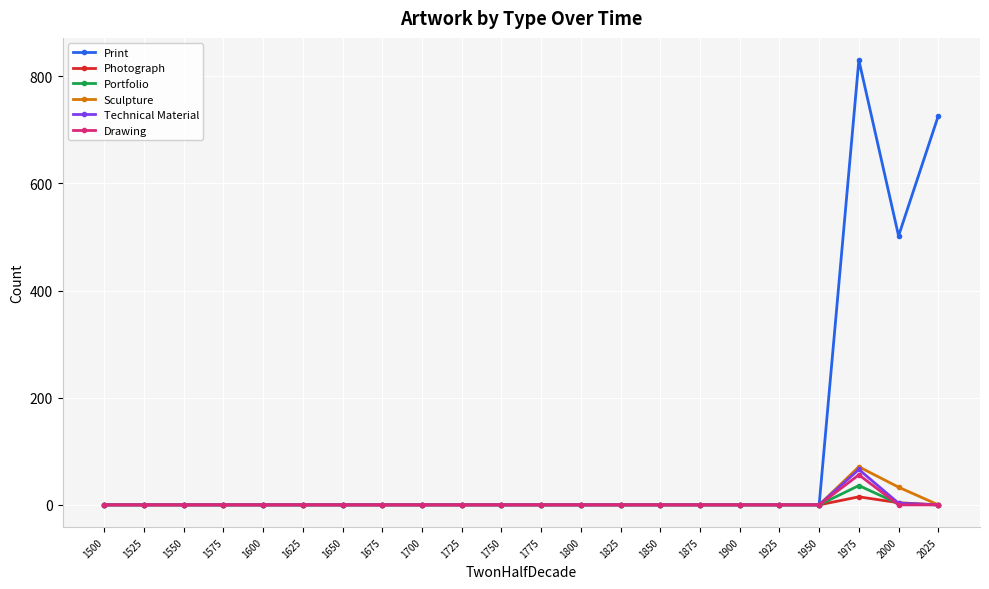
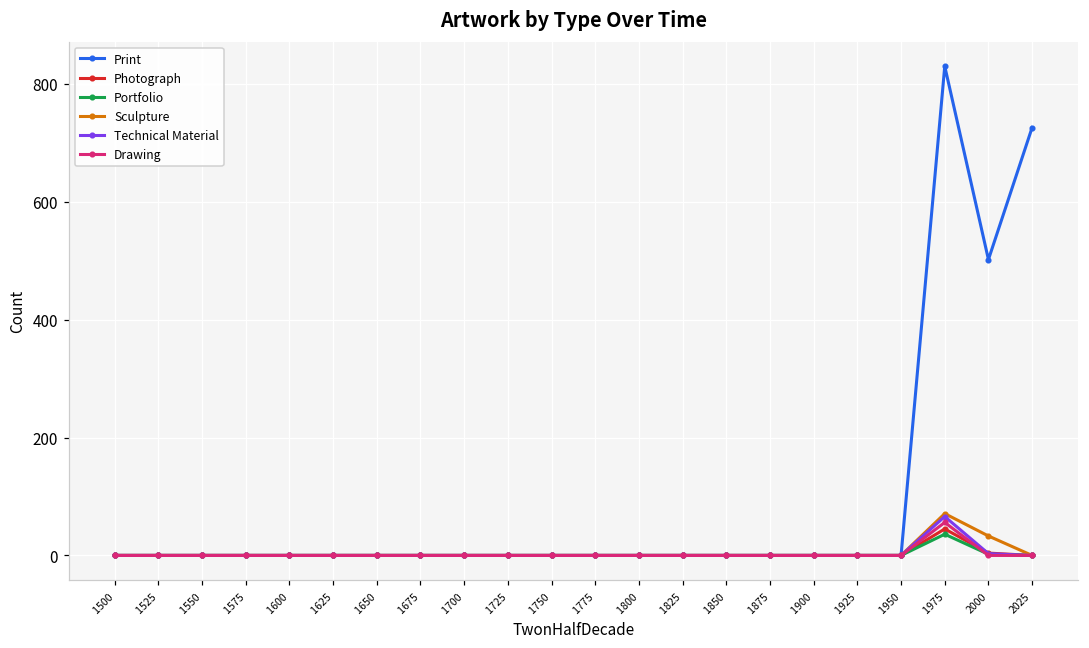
  {
    "Print": {
      "1975": 830,
      "2000": 500,
      "2025": 730
    },
    "Photograph": {
-     "1975": 20
+     "1975": 50
    },
    "Portfolio": {
      "1975": 40
    },
    "Sculpture": {
      "1975": 70,
      "2000": 30
    },
    "Technical Material": {
      "1975": 70
    },
    "Drawing": {
      "1975": 60
    }
  }
